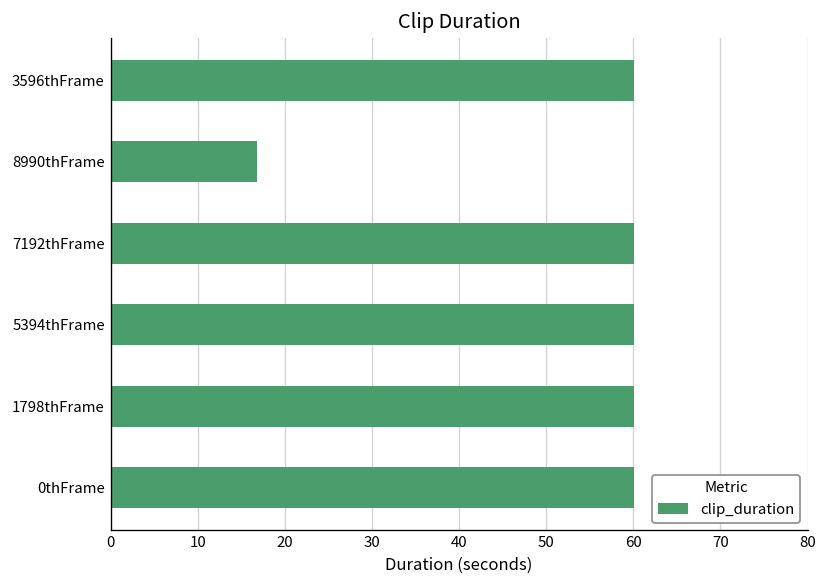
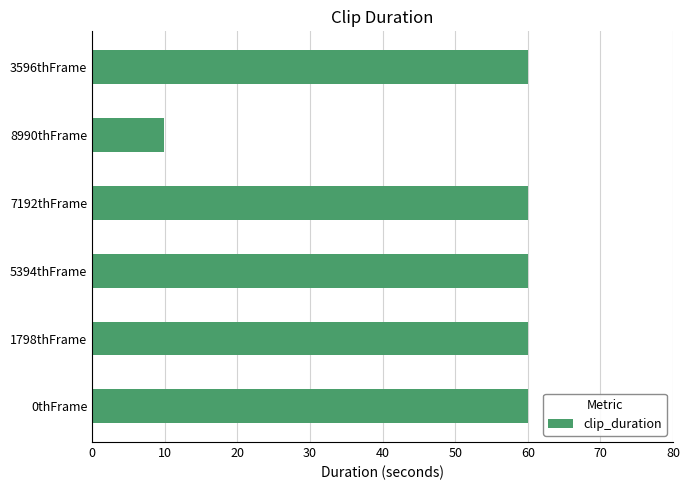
  {
    "3596thFrame": 60,
-   "8990thFrame": 17,
+   "8990thFrame": 10,
    "7192thFrame": 60,
    "5394thFrame": 60,
    "1798thFrame": 60,
    "0thFrame": 60
  }
